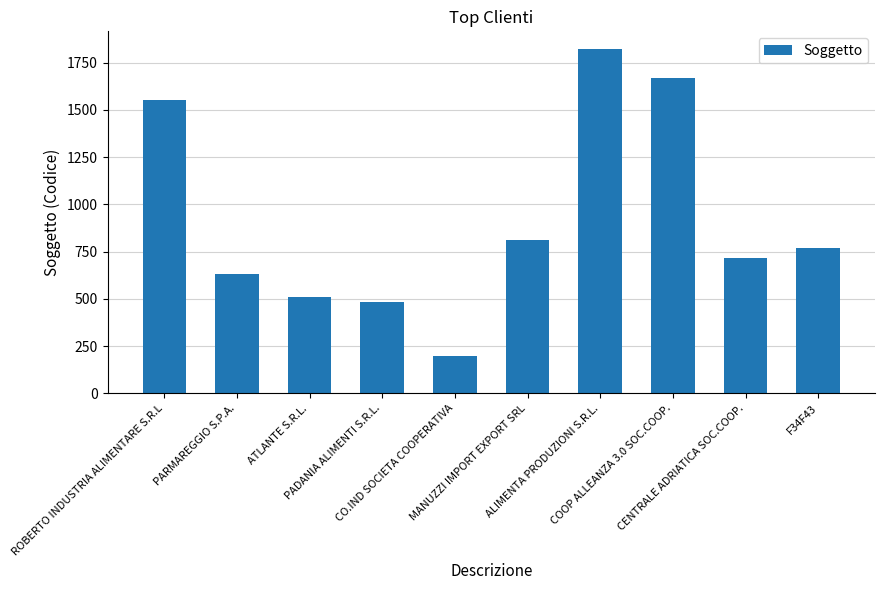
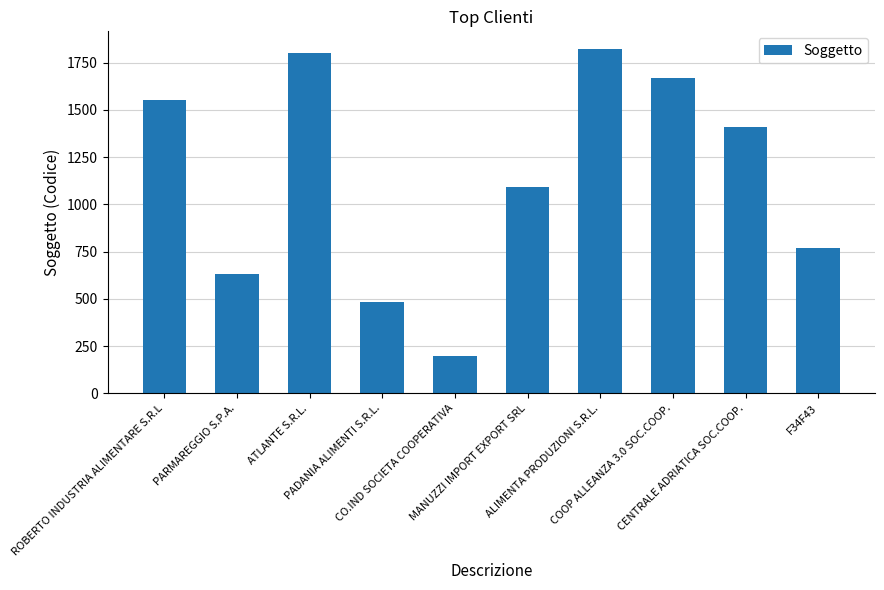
  {
    "ROBERTO INDUSTRIA ALIMENTARE S.R.L": 1550,
    "PARMAREGGIO S.P.A.": 630,
-   "ATLANTE S.R.L.": 510,
+   "ATLANTE S.R.L.": 1800,
    "PADANIA ALIMENTI S.R.L.": 490,
    "CO.IND SOCIETA COOPERATIVA": 200,
-   "MANUZZI IMPORT EXPORT SRL": 810,
+   "MANUZZI IMPORT EXPORT SRL": 1090,
    "ALIMENTA PRODUZIONI S.R.L.": 1830,
    "COOP ALLEANZA 3.0 SOC.COOP.": 1670,
-   "CENTRALE ADRIATICA SOC.COOP.": 720,
+   "CENTRALE ADRIATICA SOC.COOP.": 1410,
    "F34F43": 770
  }
